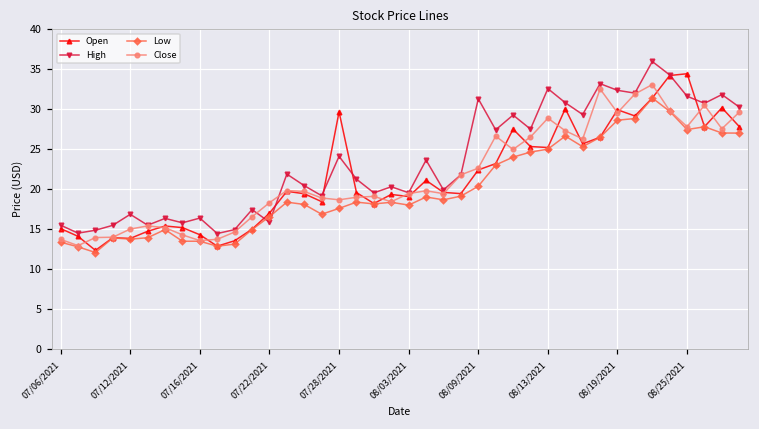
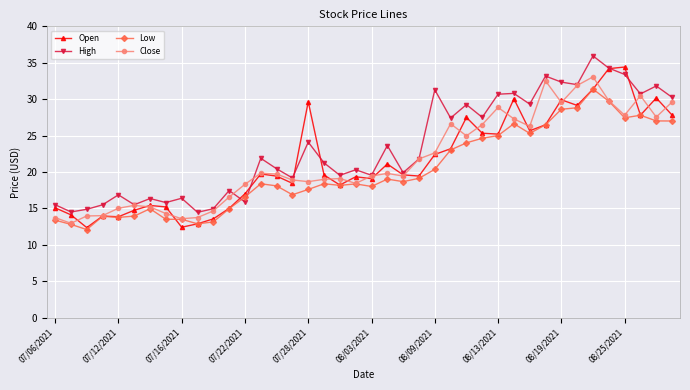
  {
    "Open": {
      "07/06/2021": 15,
-     "07/16/2021": 14,
+     "07/16/2021": 12,
      "07/22/2021": 17,
      "07/28/2021": 30,
      "08/03/2021": 19,
      "08/19/2021": 30,
      "08/25/2021": 34
    },
    "High": {
      "07/06/2021": 16,
      "07/12/2021": 17,
      "07/16/2021": 16,
      "07/22/2021": 16,
      "07/28/2021": 24,
      "08/09/2021": 31,
-     "08/13/2021": 33,
+     "08/13/2021": 31,
      "08/19/2021": 32,
-     "08/25/2021": 32
+     "08/25/2021": 33
    }
  }
